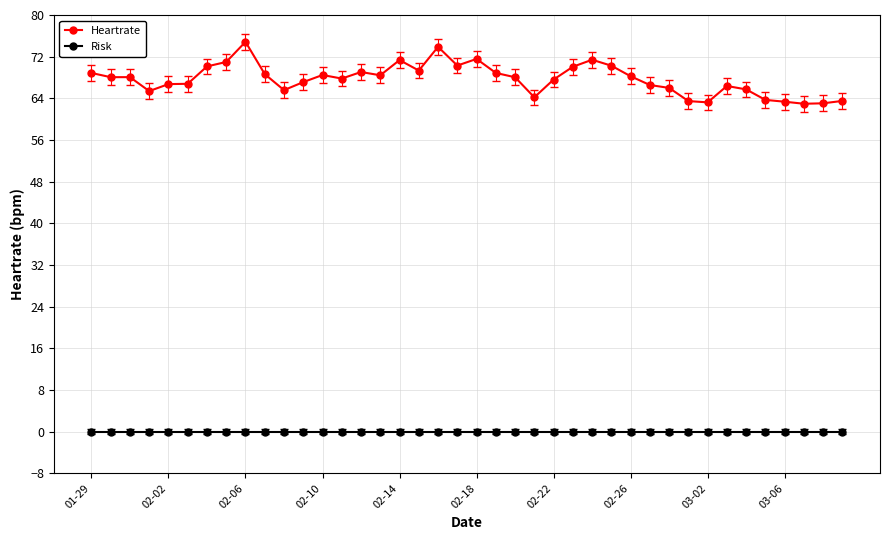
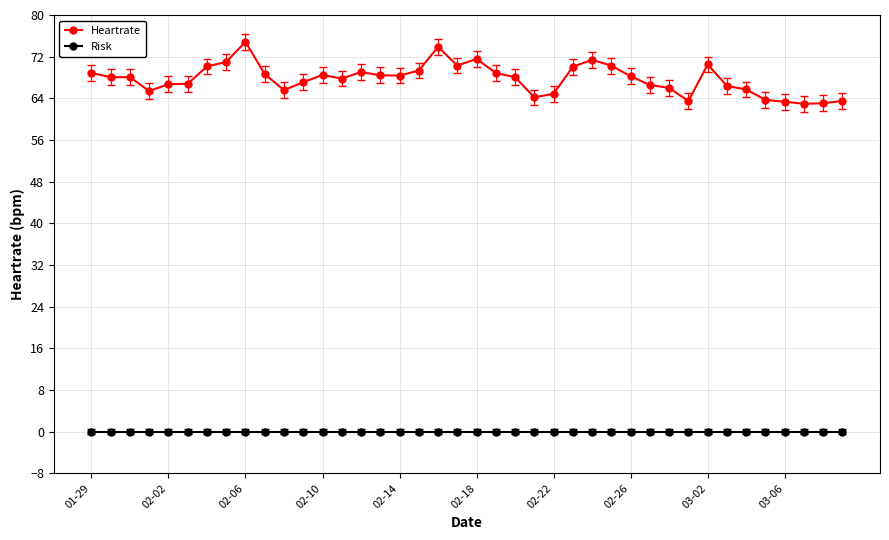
  {
    "Heartrate": {
      "01-29": 69,
      "02-02": 67,
      "02-06": 75,
      "02-10": 68,
-     "02-14": 71,
+     "02-14": 68,
      "02-18": 72,
-     "02-22": 68,
+     "02-22": 65,
      "02-26": 68,
-     "03-02": 63,
+     "03-02": 71,
      "03-06": 63
    },
    "Risk": {
      "01-29": 0,
      "02-02": 0,
      "02-06": 0,
      "02-10": 0,
      "02-14": 0,
      "02-18": 0,
      "02-22": 0,
      "02-26": 0,
      "03-02": 0,
      "03-06": 0
    }
  }
